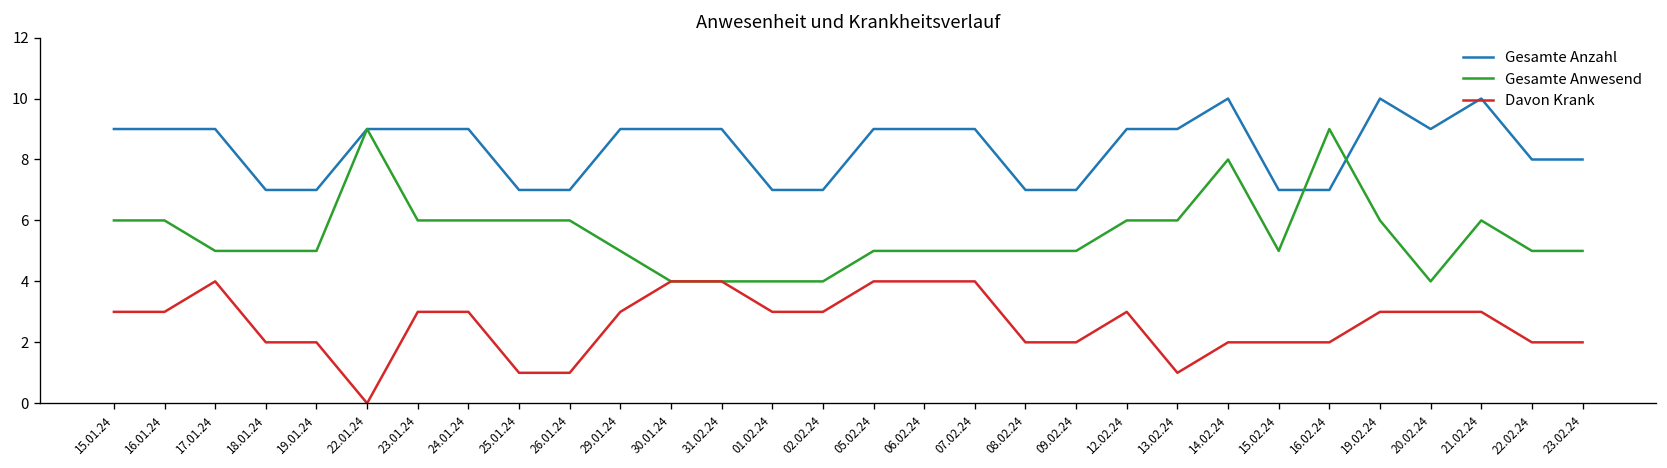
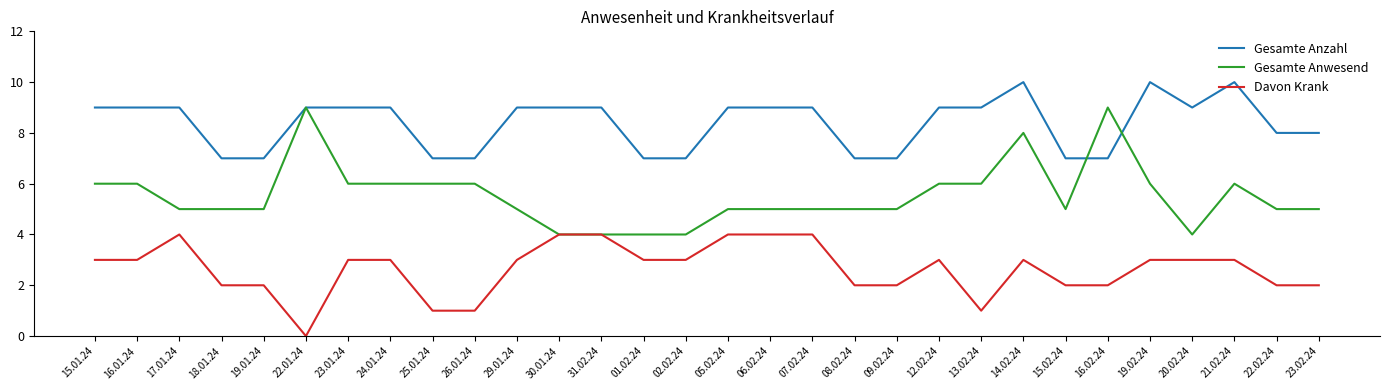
  {
    "Gesamte Anzahl": {
      "15.01.24": 9,
      "16.01.24": 9,
      "17.01.24": 9,
      "18.01.24": 7,
      "19.01.24": 7,
      "23.01.24": 9,
      "24.01.24": 9,
      "25.01.24": 7,
      "26.01.24": 7,
      "29.01.24": 9,
      "30.01.24": 9,
      "31.02.24": 9,
      "01.02.24": 7,
      "02.02.24": 7,
      "05.02.24": 9,
      "06.02.24": 9,
      "07.02.24": 9,
      "08.02.24": 7,
      "09.02.24": 7,
      "12.02.24": 9,
      "13.02.24": 9,
      "14.02.24": 10,
      "15.02.24": 7,
      "16.02.24": 7,
      "19.02.24": 10,
      "20.02.24": 9,
      "21.02.24": 10,
      "22.02.24": 8,
      "23.02.24": 8
    },
    "Gesamte Anwesend": {
      "15.01.24": 6,
      "16.01.24": 6,
      "17.01.24": 5,
      "18.01.24": 5,
      "19.01.24": 5,
      "23.01.24": 6,
      "24.01.24": 6,
      "25.01.24": 6,
      "26.01.24": 6,
      "29.01.24": 5,
      "01.02.24": 4,
      "02.02.24": 4,
      "05.02.24": 5,
      "06.02.24": 5,
      "07.02.24": 5,
      "08.02.24": 5,
      "09.02.24": 5,
      "12.02.24": 6,
      "13.02.24": 6,
      "14.02.24": 8,
      "15.02.24": 5,
      "16.02.24": 9,
      "19.02.24": 6,
      "20.02.24": 4,
      "21.02.24": 6,
      "22.02.24": 5,
      "23.02.24": 5
    },
    "Davon Krank": {
      "15.01.24": 3,
      "16.01.24": 3,
      "17.01.24": 4,
      "18.01.24": 2,
      "19.01.24": 2,
      "22.01.24": 0,
      "23.01.24": 3,
      "24.01.24": 3,
      "25.01.24": 1,
      "26.01.24": 1,
      "29.01.24": 3,
      "01.02.24": 3,
      "02.02.24": 3,
      "05.02.24": 4,
      "06.02.24": 4,
      "07.02.24": 4,
      "08.02.24": 2,
      "09.02.24": 2,
      "12.02.24": 3,
      "13.02.24": 1,
-     "14.02.24": 2,
+     "14.02.24": 3,
      "15.02.24": 2,
      "16.02.24": 2,
      "19.02.24": 3,
      "20.02.24": 3,
      "21.02.24": 3,
      "22.02.24": 2,
      "23.02.24": 2
    }
  }
